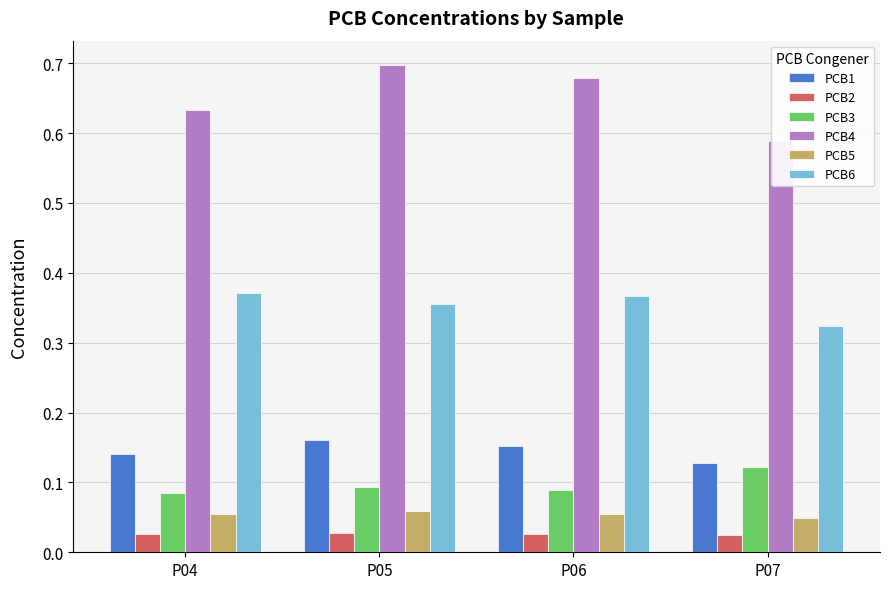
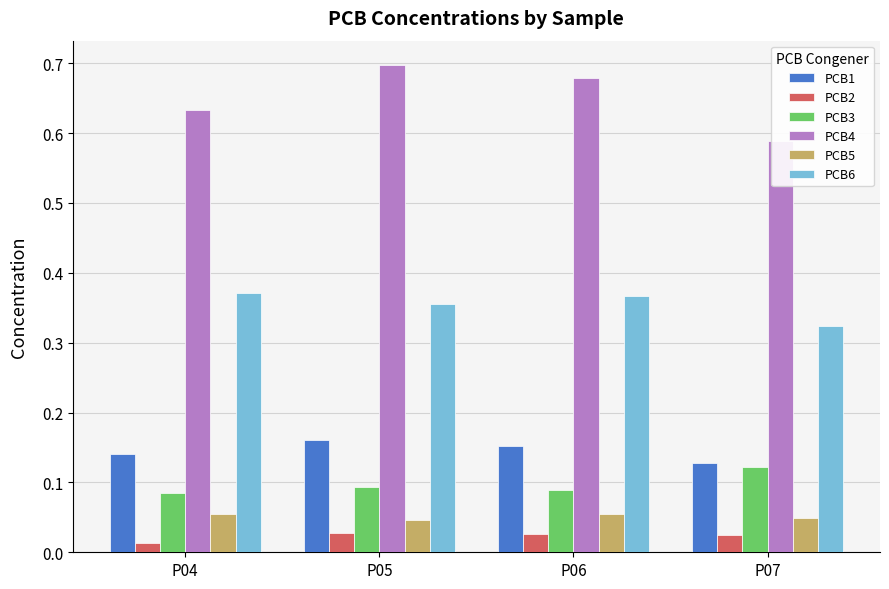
  {
    "PCB1": {
      "P04": 0.14,
      "P05": 0.16,
      "P06": 0.15,
      "P07": 0.13
    },
    "PCB2": {
-     "P04": 0.03,
+     "P04": 0.01,
      "P05": 0.03,
      "P06": 0.03,
      "P07": 0.02
    },
    "PCB3": {
      "P04": 0.09,
      "P05": 0.09,
      "P06": 0.09,
      "P07": 0.12
    },
    "PCB4": {
      "P04": 0.63,
      "P05": 0.70,
      "P06": 0.68
    },
    "PCB5": {
      "P04": 0.06,
-     "P05": 0.06,
+     "P05": 0.05,
      "P06": 0.05,
      "P07": 0.05
    },
    "PCB6": {
      "P04": 0.37,
      "P05": 0.36,
      "P06": 0.37,
      "P07": 0.32
    }
  }
